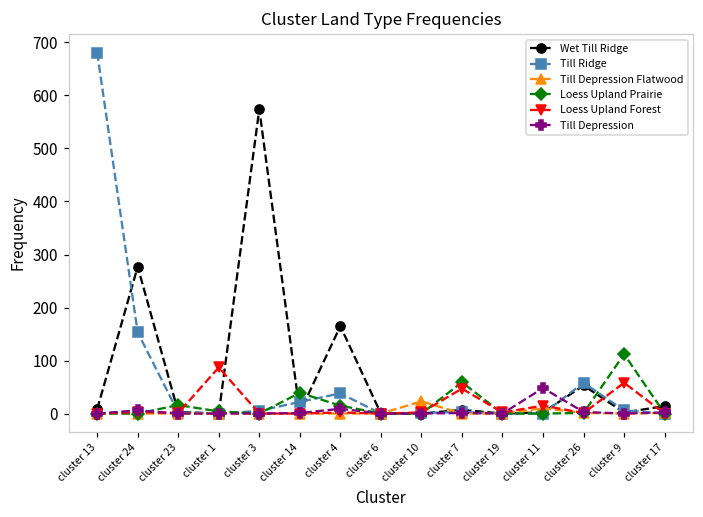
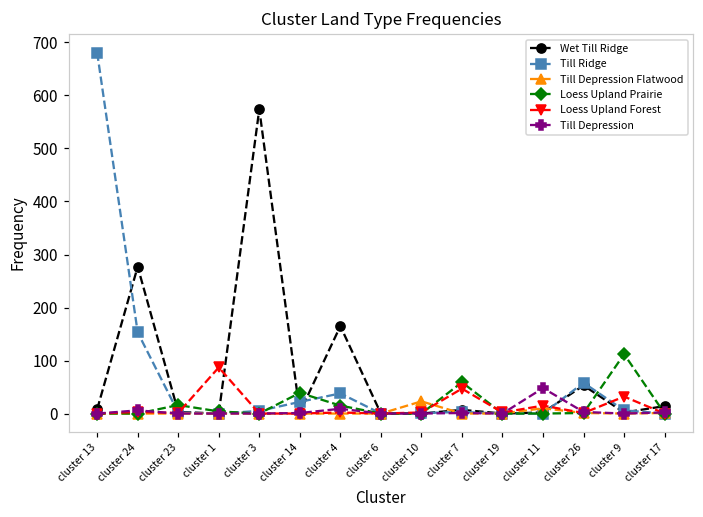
  {
    "Wet Till Ridge": {
      "cluster 13": 10,
      "cluster 24": 280,
      "cluster 3": 570,
      "cluster 4": 170,
      "cluster 17": 10
    },
    "Till Ridge": {
      "cluster 13": 680,
      "cluster 24": 150,
      "cluster 14": 20,
      "cluster 4": 40
    },
    "Till Depression Flatwood": {
      "cluster 10": 20
    },
    "Loess Upland Prairie": {
      "cluster 23": 20,
      "cluster 14": 40,
      "cluster 4": 20,
      "cluster 7": 60,
      "cluster 9": 110
    },
    "Loess Upland Forest": {
      "cluster 1": 90,
      "cluster 7": 50,
-     "cluster 9": 60
+     "cluster 9": 30
    },
    "Till Depression": {
      "cluster 4": 10,
      "cluster 11": 50
    }
  }
